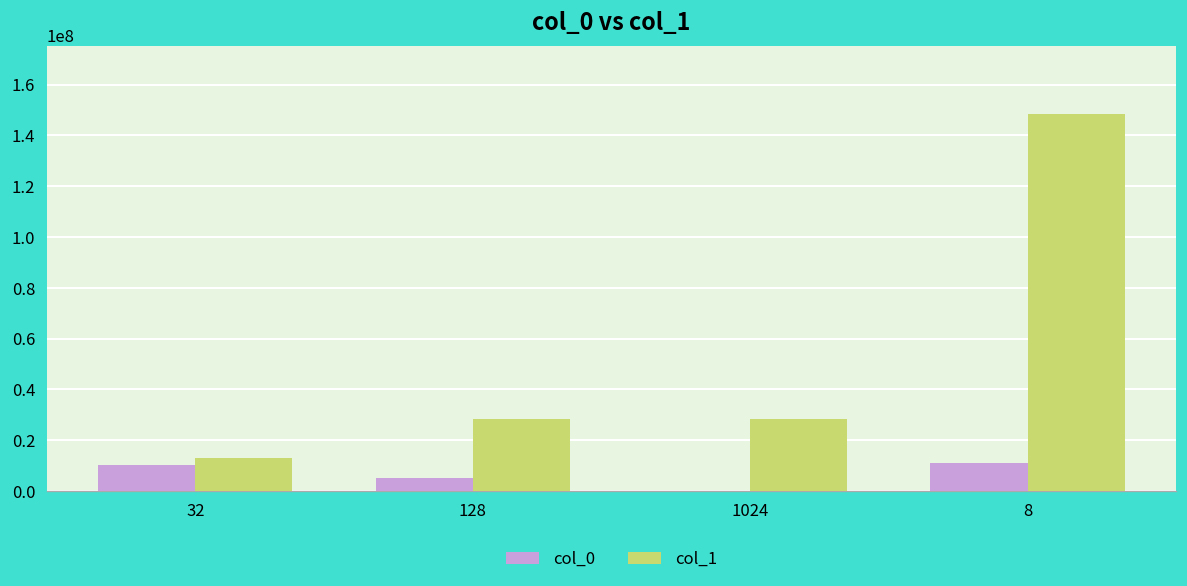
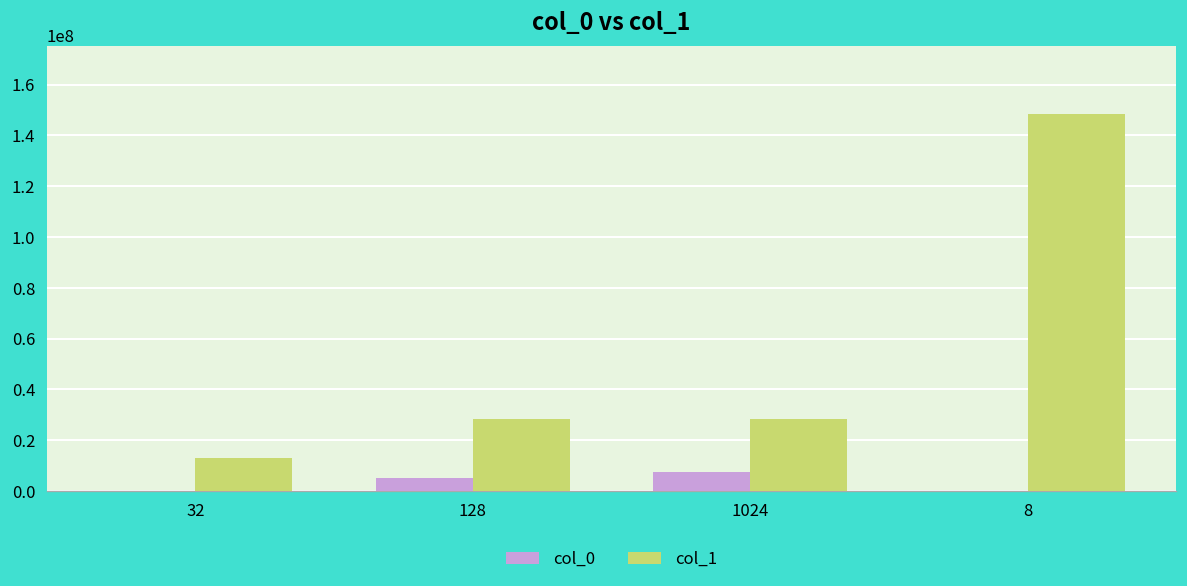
  {
    "col_0": {
-     "32": 10000000,
+     "32": 0,
      "128": 5000000,
-     "1024": 0,
-     "8": 11000000
+     "1024": 7000000,
+     "8": 0
    },
    "col_1": {
      "32": 13000000,
      "128": 28000000,
      "1024": 28000000,
      "8": 148000000
    }
  }
